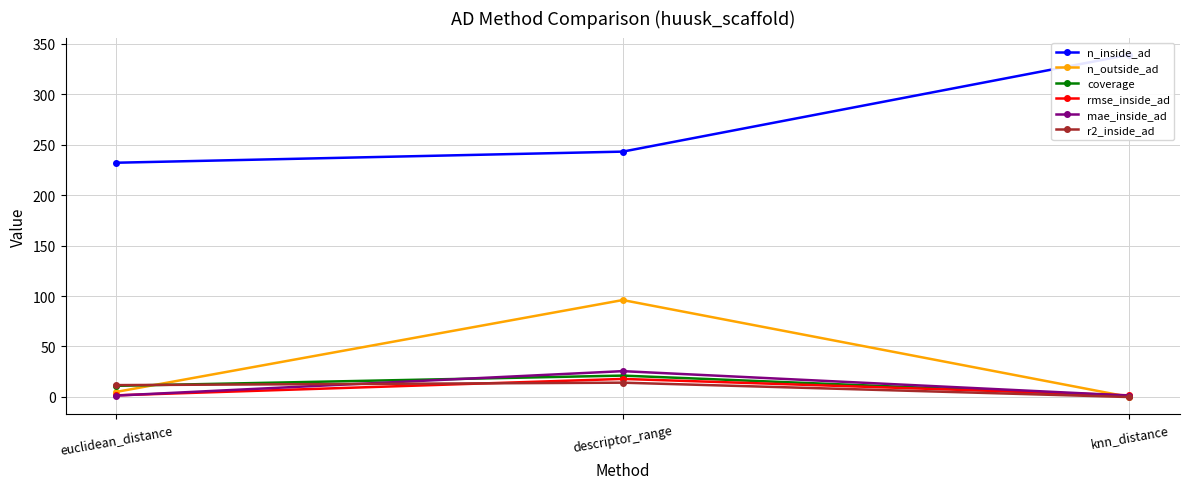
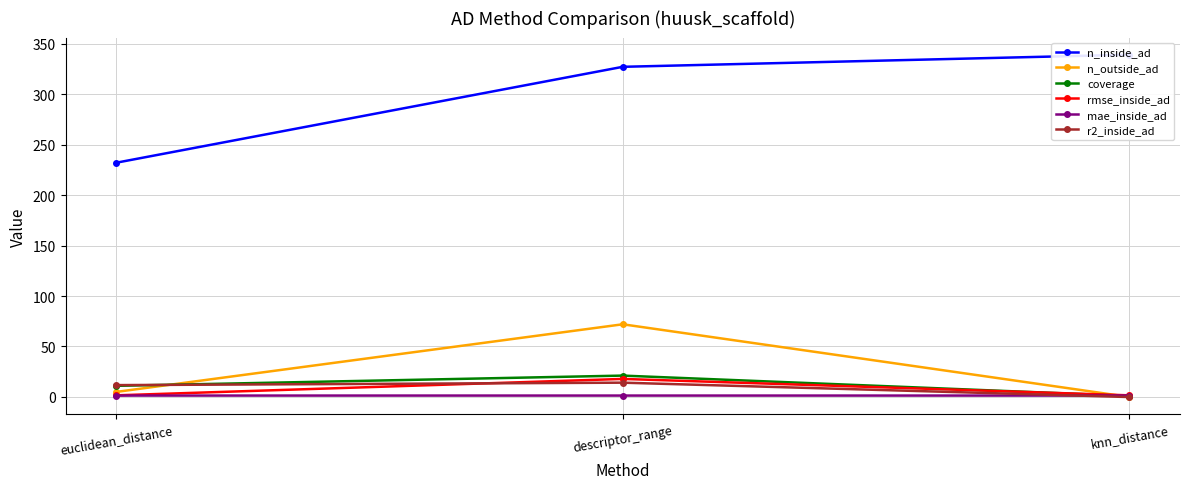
  {
    "n_inside_ad": {
      "euclidean_distance": 232,
-     "descriptor_range": 243
+     "descriptor_range": 327
    },
    "n_outside_ad": {
      "euclidean_distance": 5,
-     "descriptor_range": 96
+     "descriptor_range": 72
    },
    "coverage": {
      "descriptor_range": 21
    },
    "rmse_inside_ad": {
      "descriptor_range": 18
    },
    "mae_inside_ad": {
-     "descriptor_range": 26
+     "descriptor_range": 1
    },
    "r2_inside_ad": {
      "descriptor_range": 14
    }
  }
